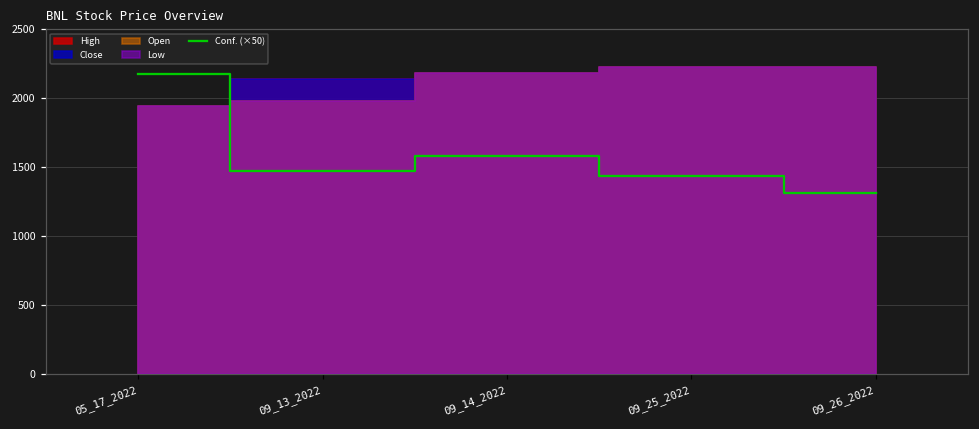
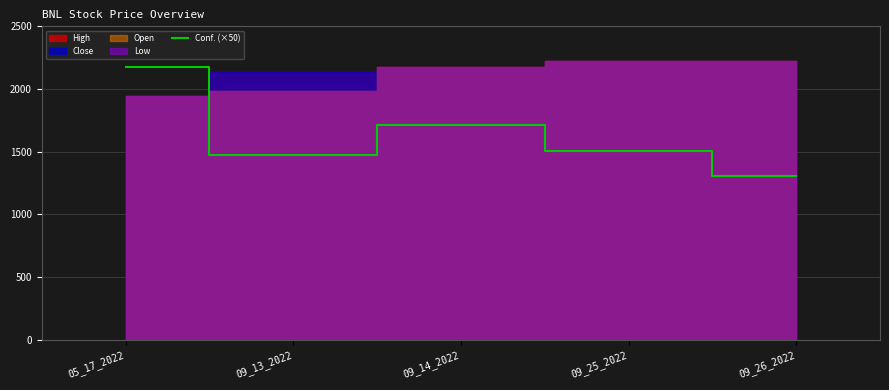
  {
    "Conf. (×50)": {
      "05_17_2022": 2180,
      "09_13_2022": 1470,
-     "09_14_2022": 1580,
-     "09_25_2022": 1440,
+     "09_14_2022": 1720,
+     "09_25_2022": 1510,
      "09_26_2022": 1310
    }
  }
